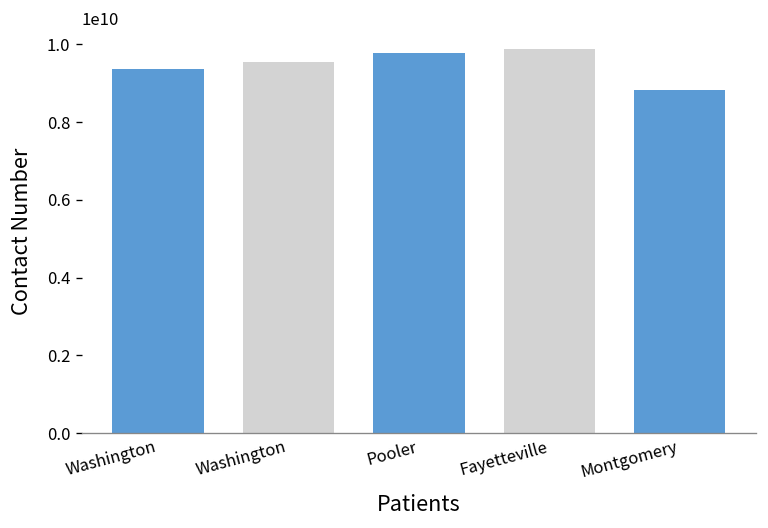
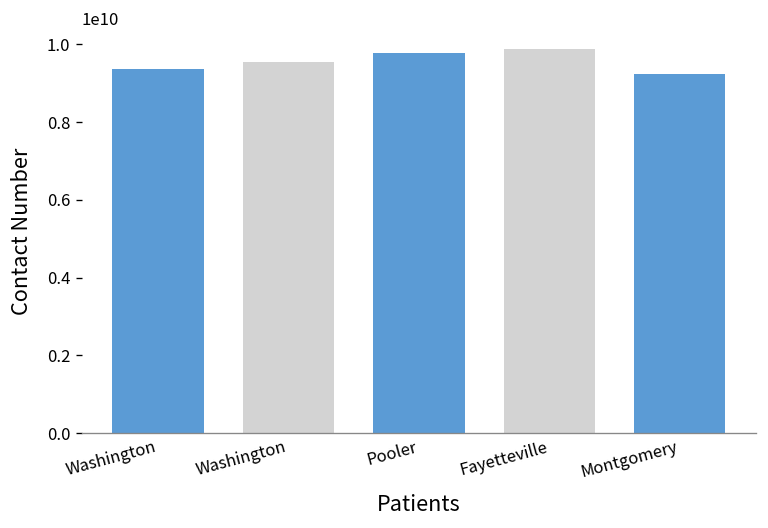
  {
    "Pooler": 9800000000,
    "Fayetteville": 9900000000,
-   "Montgomery": 8800000000
+   "Montgomery": 9200000000
  }
